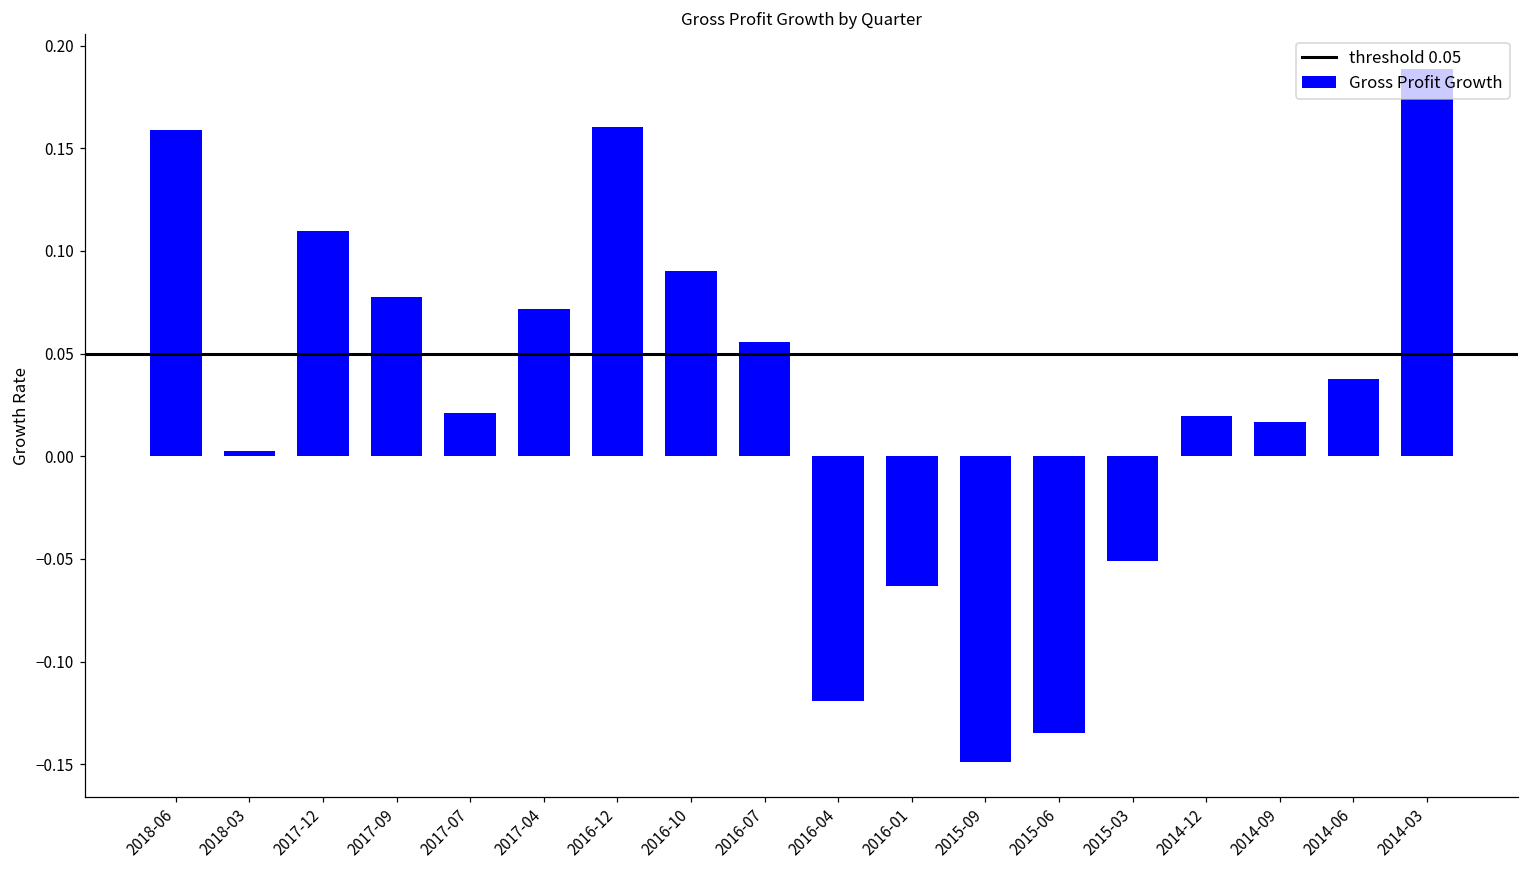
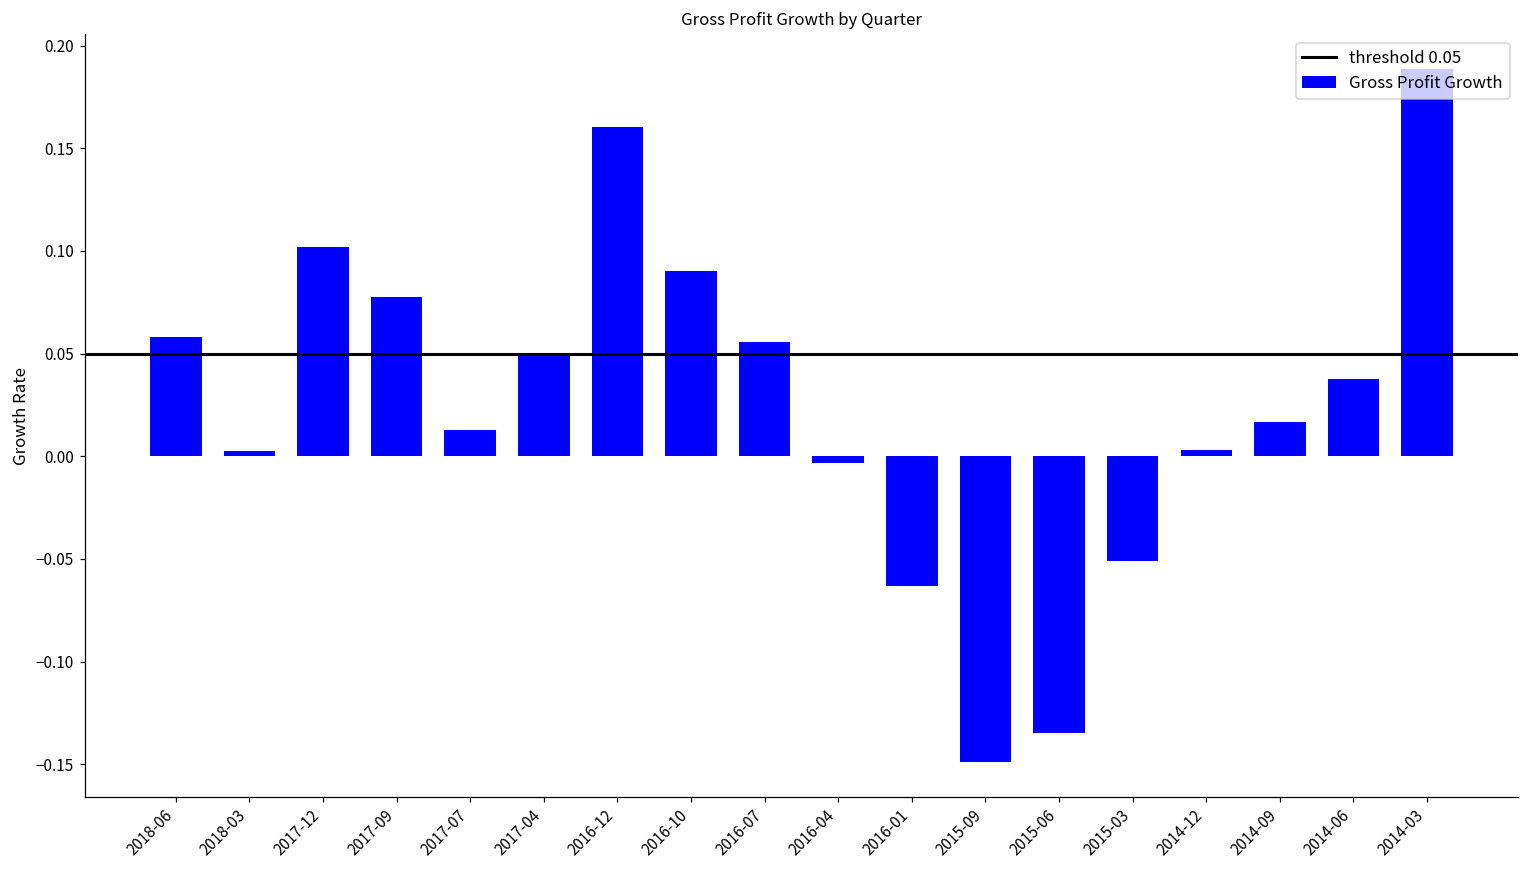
  {
-   "2018-06": 0.159,
+   "2018-06": 0.058,
    "2018-03": 0.003,
-   "2017-12": 0.110,
+   "2017-12": 0.102,
    "2017-09": 0.078,
-   "2017-07": 0.021,
-   "2017-04": 0.072,
+   "2017-07": 0.013,
+   "2017-04": 0.050,
    "2016-12": 0.161,
    "2016-10": 0.090,
    "2016-07": 0.056,
-   "2016-04": -0.119,
+   "2016-04": -0.003,
    "2016-01": -0.063,
    "2015-09": -0.149,
    "2015-06": -0.135,
    "2015-03": -0.051,
-   "2014-12": 0.019,
+   "2014-12": 0.003,
    "2014-09": 0.017,
    "2014-06": 0.038
  }
